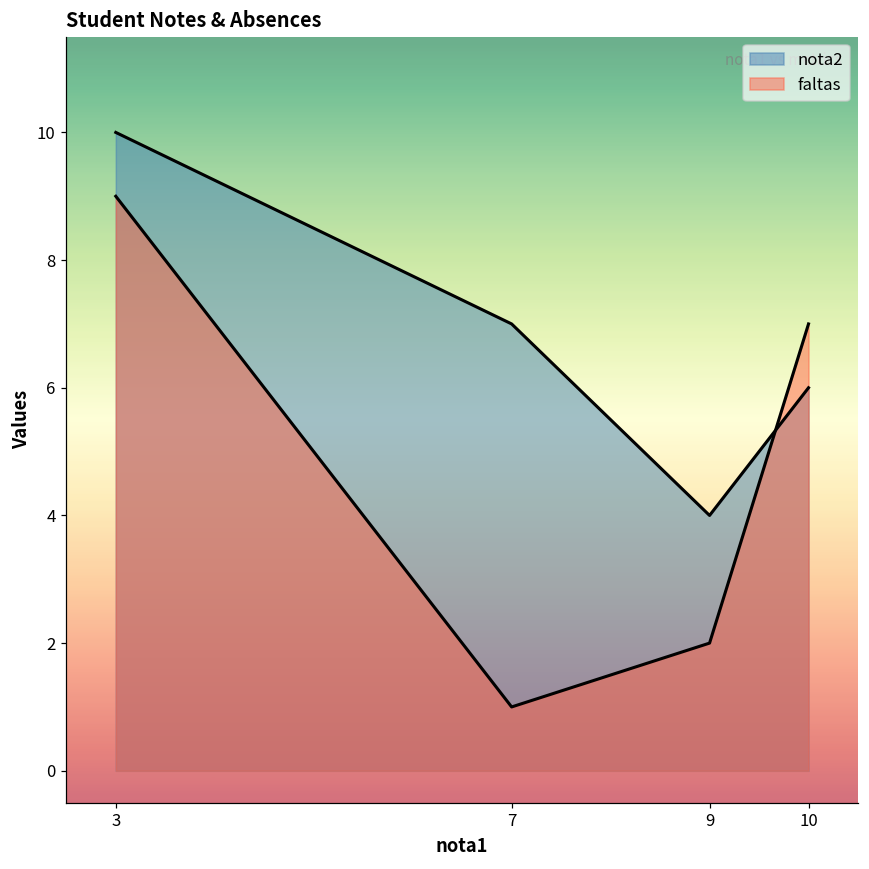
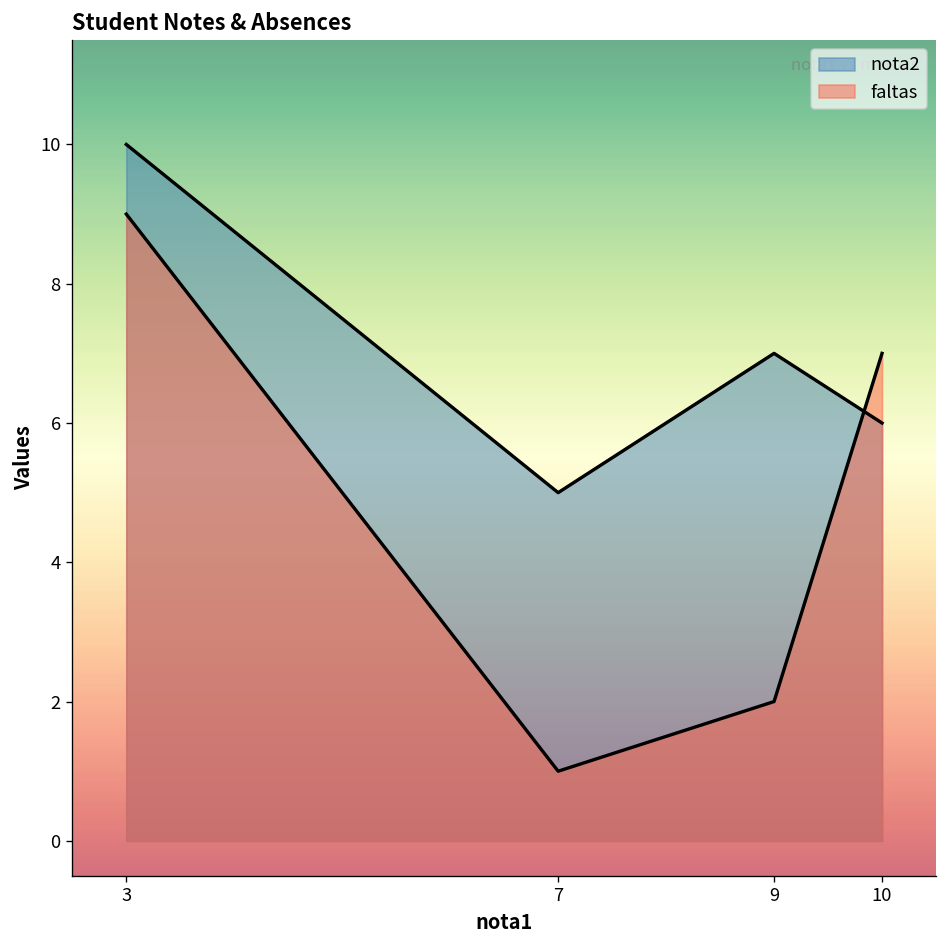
  {
    "nota2": {
      "3": 10,
-     "7": 7,
-     "9": 4,
+     "7": 5,
+     "9": 7,
      "10": 6
    },
    "faltas": {
      "3": 9,
      "7": 1,
      "9": 2,
      "10": 7
    }
  }
